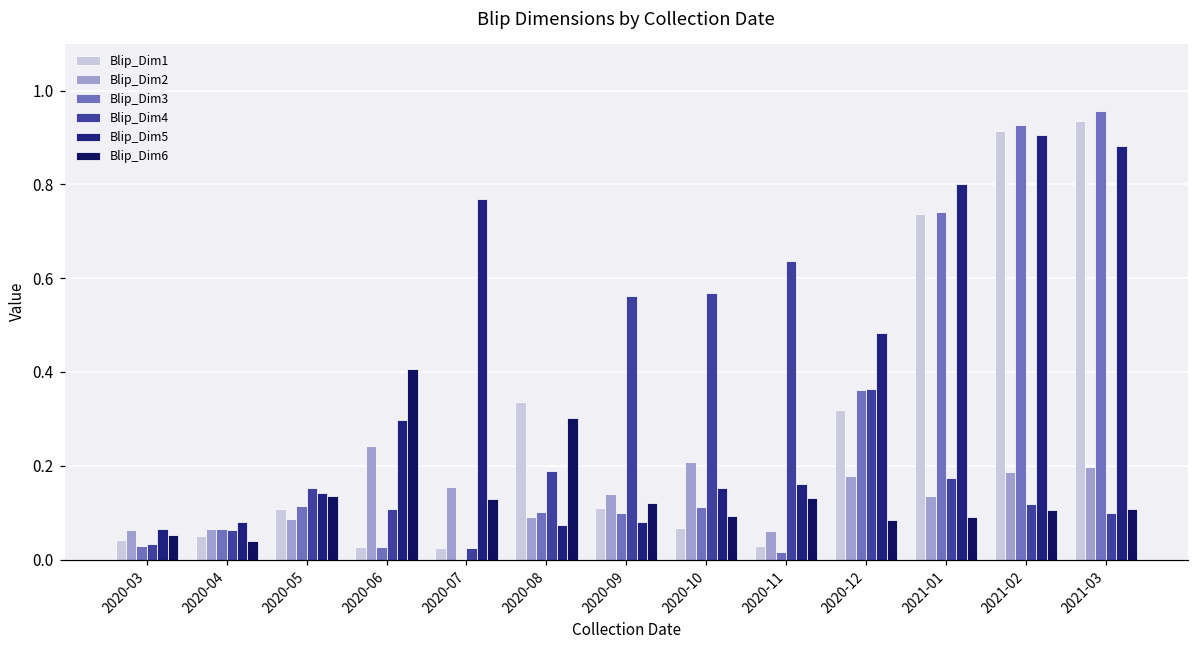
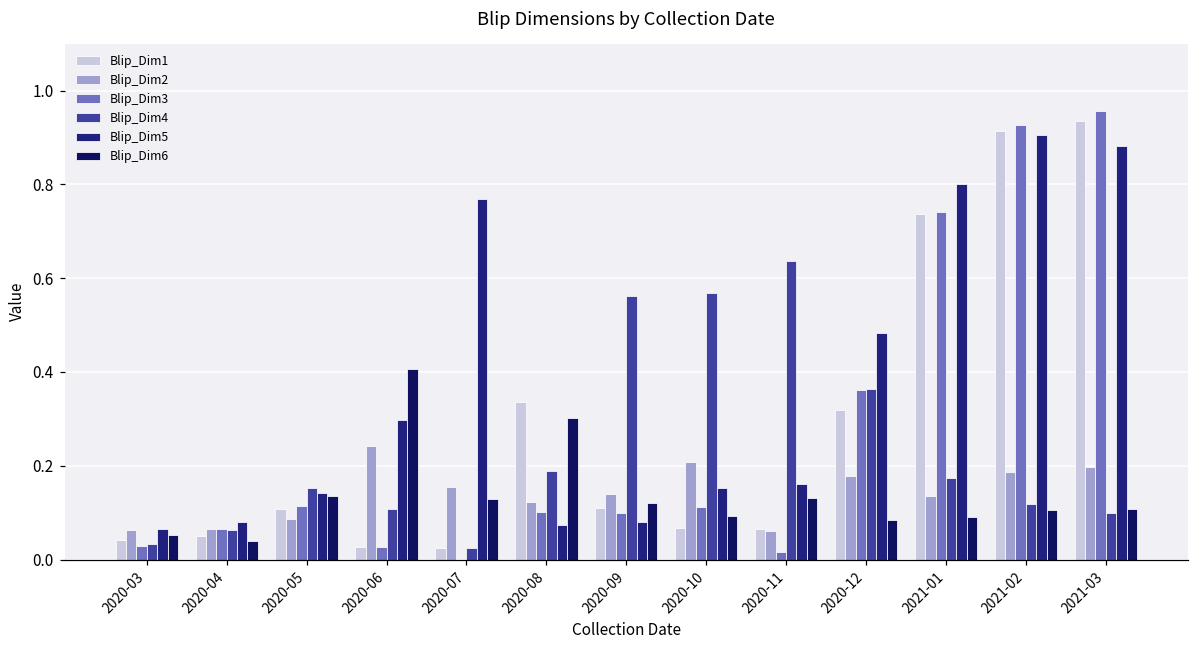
  {
    "Blip_Dim1": {
      "2020-03": 0.04,
      "2020-04": 0.05,
      "2020-05": 0.11,
      "2020-06": 0.03,
      "2020-07": 0.03,
      "2020-08": 0.34,
      "2020-09": 0.11,
      "2020-10": 0.07,
-     "2020-11": 0.03,
+     "2020-11": 0.07,
      "2020-12": 0.32,
      "2021-01": 0.74,
      "2021-02": 0.91,
      "2021-03": 0.94
    },
    "Blip_Dim2": {
      "2020-03": 0.06,
      "2020-04": 0.07,
      "2020-05": 0.09,
      "2020-06": 0.24,
      "2020-07": 0.15,
-     "2020-08": 0.09,
+     "2020-08": 0.12,
      "2020-09": 0.14,
      "2020-10": 0.21,
      "2020-11": 0.06,
      "2020-12": 0.18,
      "2021-01": 0.13,
      "2021-02": 0.19,
      "2021-03": 0.20
    },
    "Blip_Dim3": {
      "2020-03": 0.03,
      "2020-04": 0.07,
      "2020-05": 0.11,
      "2020-06": 0.03,
      "2020-07": 0.00,
      "2020-08": 0.10,
      "2020-09": 0.10,
      "2020-10": 0.11,
      "2020-11": 0.02,
      "2020-12": 0.36,
      "2021-01": 0.74,
      "2021-02": 0.93,
      "2021-03": 0.96
    }
  }
